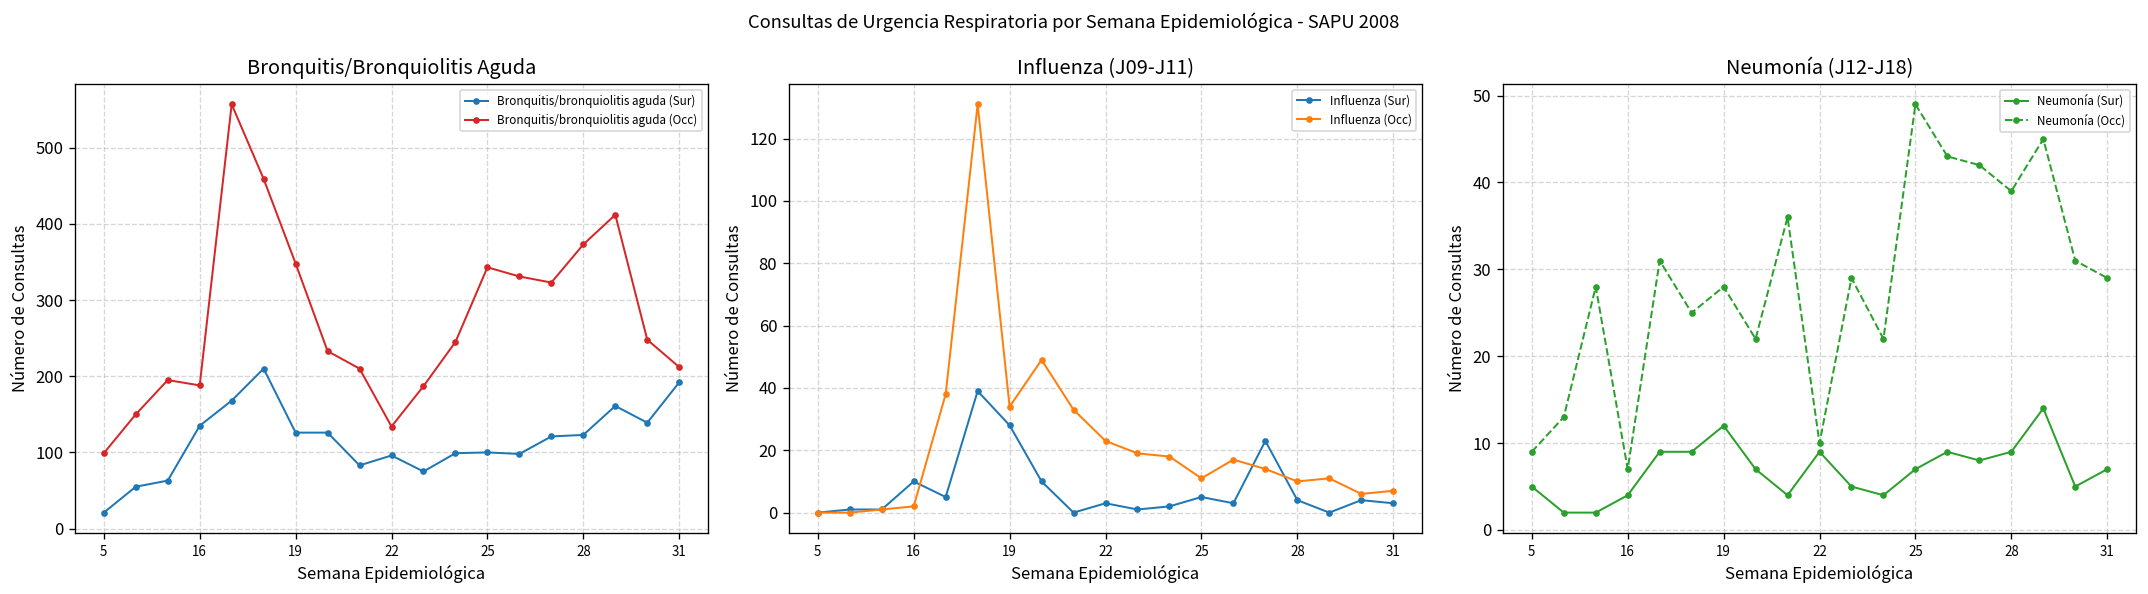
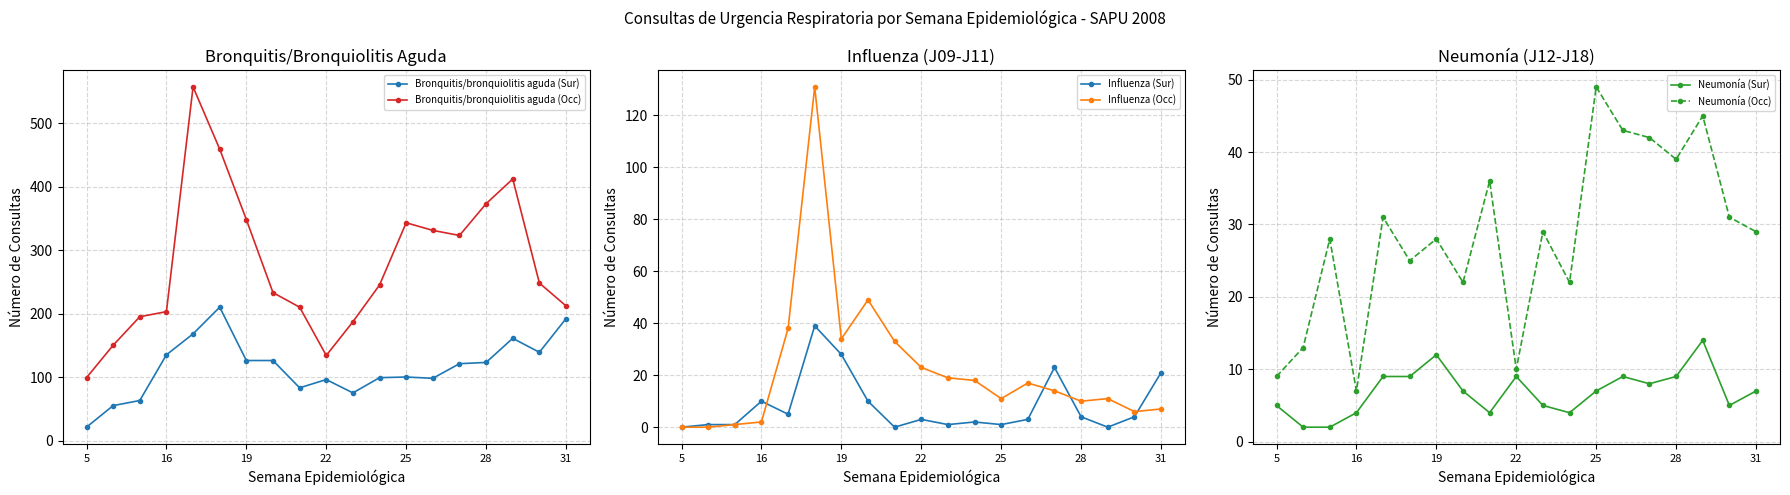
  {
    "Bronquitis/Bronquiolitis Aguda": {
      "Bronquitis/bronquiolitis aguda (Sur)": {
        "5": 20,
        "16": 140,
        "19": 130,
        "22": 100,
        "25": 100,
        "28": 120,
        "31": 190
      },
      "Bronquitis/bronquiolitis aguda (Occ)": {
        "5": 100,
-       "16": 190,
+       "16": 200,
        "19": 350,
        "22": 130,
        "25": 340,
        "28": 370,
        "31": 210
      }
    },
    "Influenza (J09-J11)": {
      "Influenza (Sur)": {
        "16": 10,
        "19": 28,
        "22": 3,
-       "25": 5,
+       "25": 1,
        "28": 4,
-       "31": 3
+       "31": 21
      },
      "Influenza (Occ)": {
        "16": 2,
        "19": 34,
        "22": 23,
        "25": 11,
        "28": 10,
        "31": 7
      }
    }
  }
